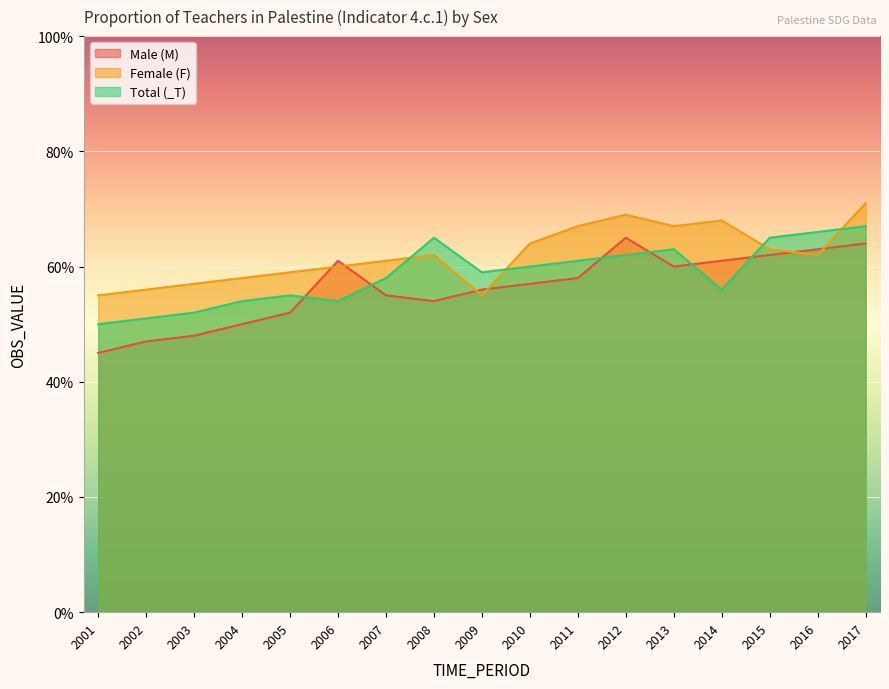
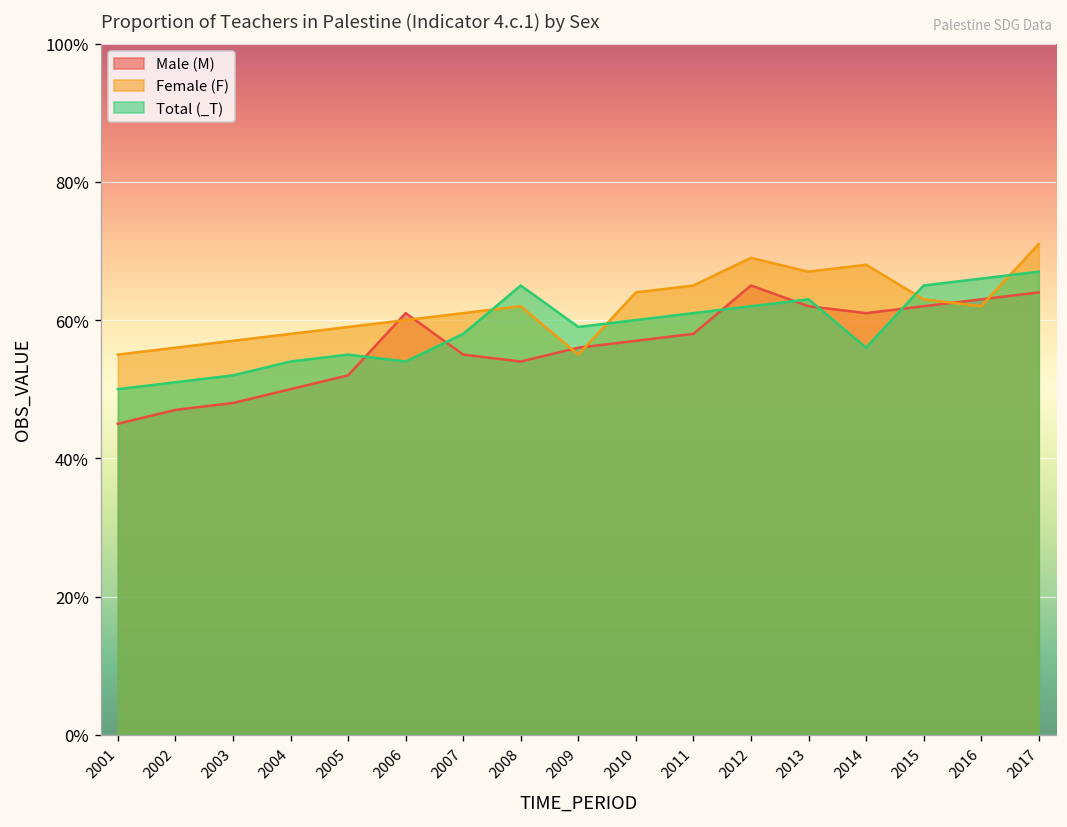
  {
    "Male (M)": {
      "2001": "45%",
      "2002": "47%",
      "2003": "48%",
      "2004": "50%",
      "2005": "52%",
      "2006": "61%",
      "2007": "55%",
      "2008": "54%",
      "2009": "56%",
      "2010": "57%",
      "2011": "58%",
      "2012": "65%",
-     "2013": "60%",
+     "2013": "62%",
      "2014": "61%",
      "2015": "62%",
      "2016": "63%",
      "2017": "64%"
    },
    "Female (F)": {
      "2001": "55%",
      "2002": "56%",
      "2003": "57%",
      "2004": "58%",
      "2005": "59%",
      "2006": "60%",
      "2007": "61%",
      "2008": "62%",
      "2009": "55%",
      "2010": "64%",
-     "2011": "67%",
+     "2011": "65%",
      "2012": "69%",
      "2013": "67%",
      "2014": "68%",
      "2015": "63%",
      "2016": "62%",
      "2017": "71%"
    },
    "Total (_T)": {
      "2001": "50%",
      "2002": "51%",
      "2003": "52%",
      "2004": "54%",
      "2005": "55%",
      "2006": "54%",
      "2007": "58%",
      "2008": "65%",
      "2009": "59%",
      "2010": "60%",
      "2011": "61%",
      "2012": "62%",
      "2013": "63%",
      "2014": "56%",
      "2015": "65%",
      "2016": "66%",
      "2017": "67%"
    }
  }
